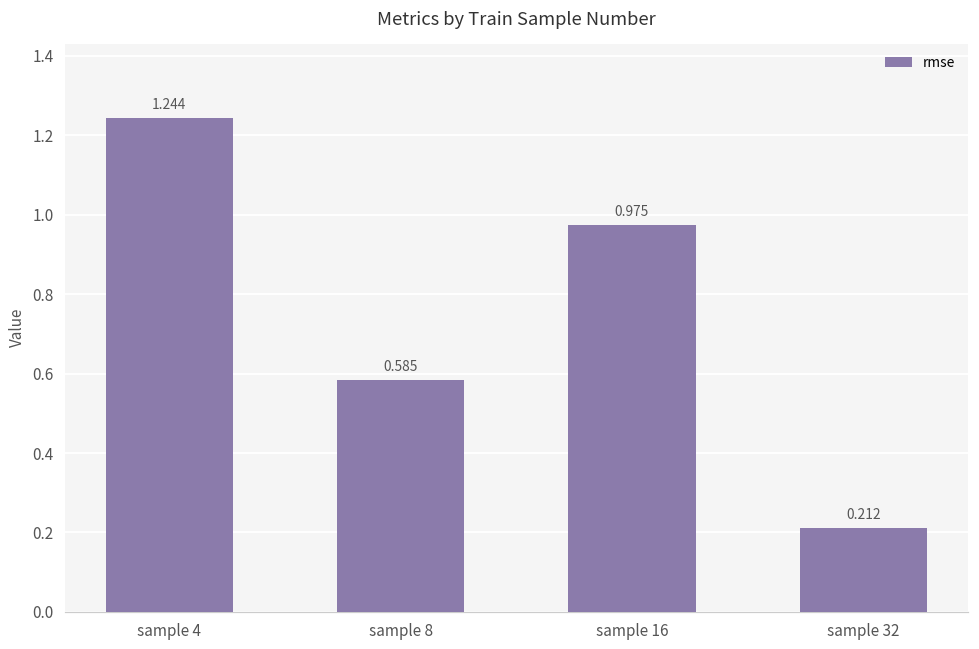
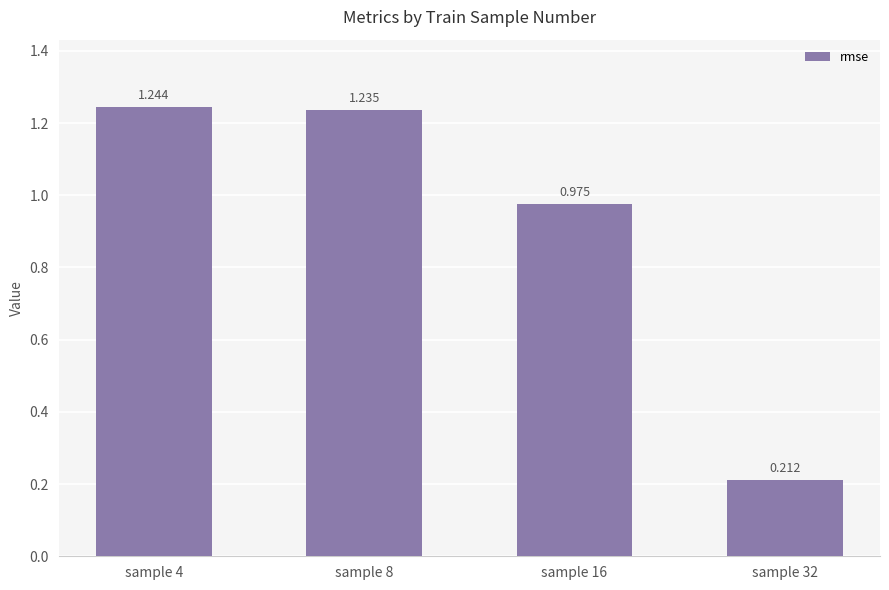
  {
    "sample 4": 1.244,
-   "sample 8": 0.585,
+   "sample 8": 1.235,
    "sample 16": 0.975,
    "sample 32": 0.212
  }
